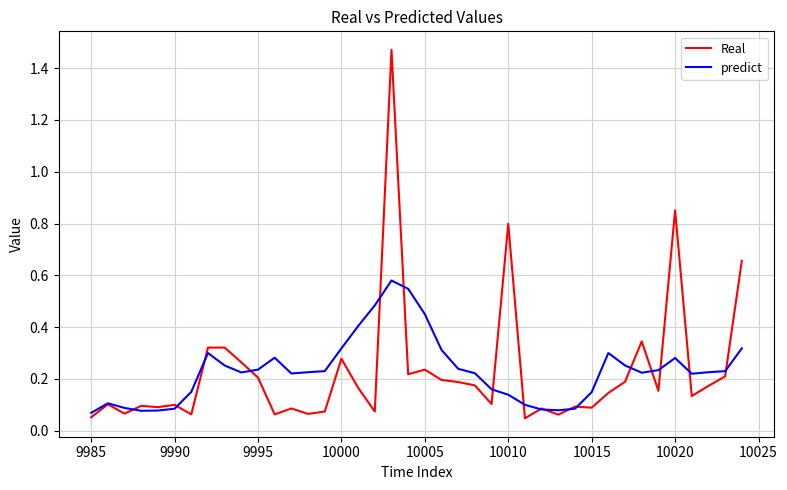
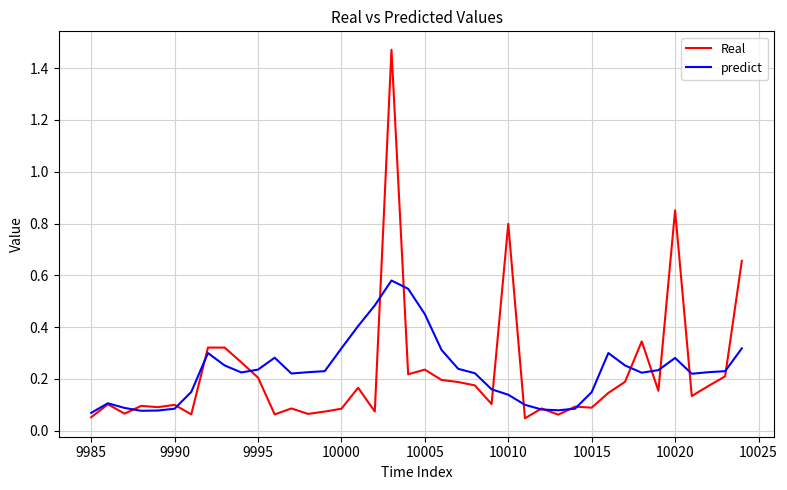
  {
    "Real": {
      "9985": 0.05,
      "9990": 0.10,
      "9995": 0.21,
-     "10000": 0.28,
+     "10000": 0.09,
      "10005": 0.24,
      "10010": 0.80,
      "10015": 0.09,
      "10020": 0.85
    },
    "predict": {
      "9985": 0.07,
      "9990": 0.09,
      "9995": 0.24,
      "10000": 0.32,
      "10005": 0.45,
      "10010": 0.14,
      "10015": 0.15,
      "10020": 0.28
    }
  }
